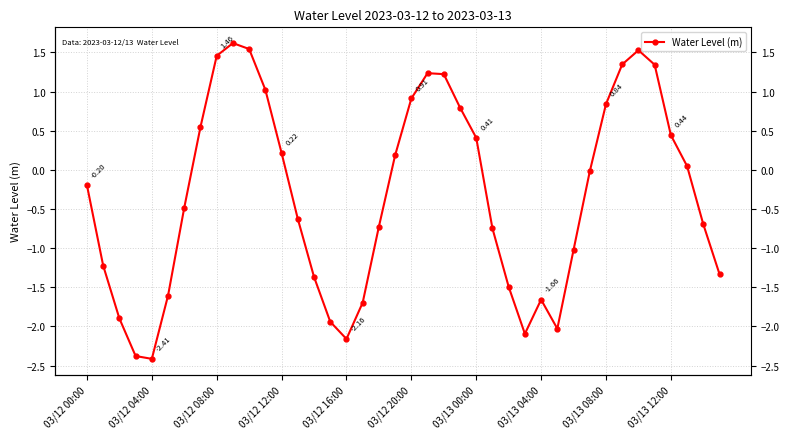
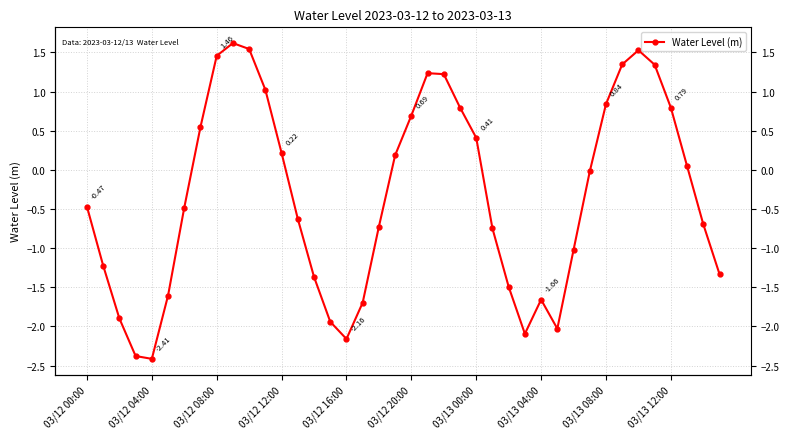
  {
-   "03/12 00:00": -0.20,
+   "03/12 00:00": -0.47,
    "03/12 04:00": -2.41,
    "03/12 12:00": 0.22,
    "03/12 16:00": -2.16,
-   "03/12 20:00": 0.91,
+   "03/12 20:00": 0.69,
    "03/13 00:00": 0.41,
    "03/13 04:00": -1.66,
    "03/13 08:00": 0.84,
-   "03/13 12:00": 0.44
+   "03/13 12:00": 0.79
  }
